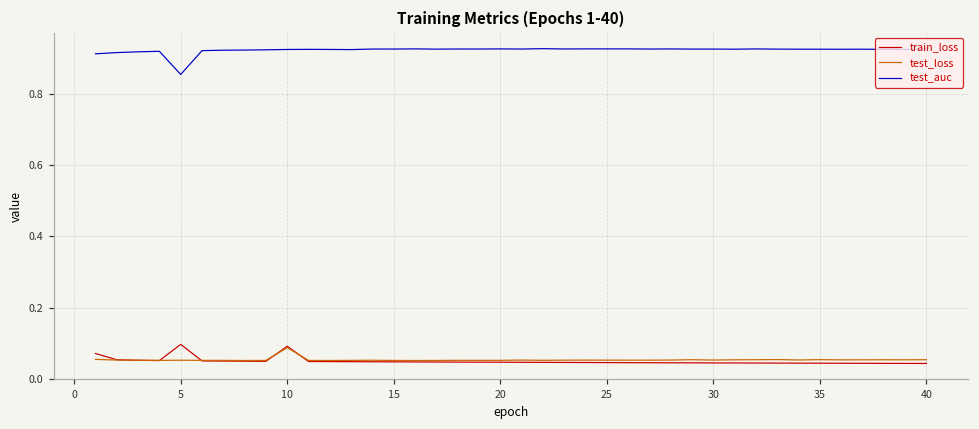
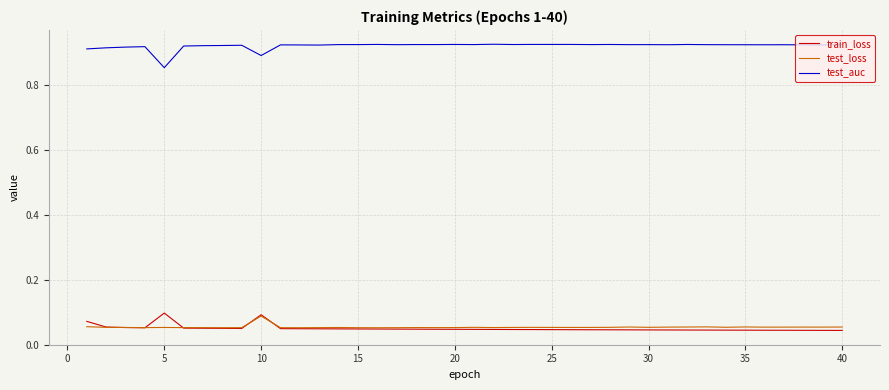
  {
    "train_loss": {
      "5": 0.10,
      "30": 0.05,
      "35": 0.04,
      "40": 0.04
    },
    "test_loss": {
      "5": 0.05,
      "30": 0.05,
      "35": 0.05,
      "40": 0.05
    },
    "test_auc": {
      "5": 0.85,
-     "10": 0.92,
+     "10": 0.89,
      "15": 0.92,
      "20": 0.93,
      "25": 0.93,
      "30": 0.92,
      "35": 0.92
    }
  }
